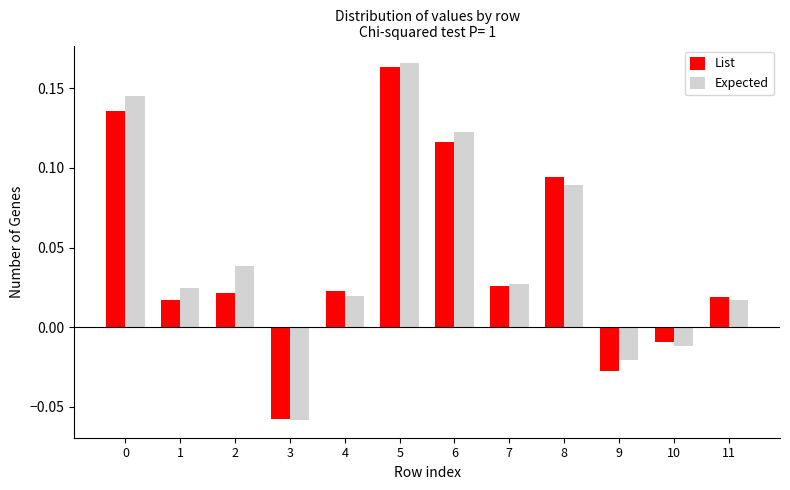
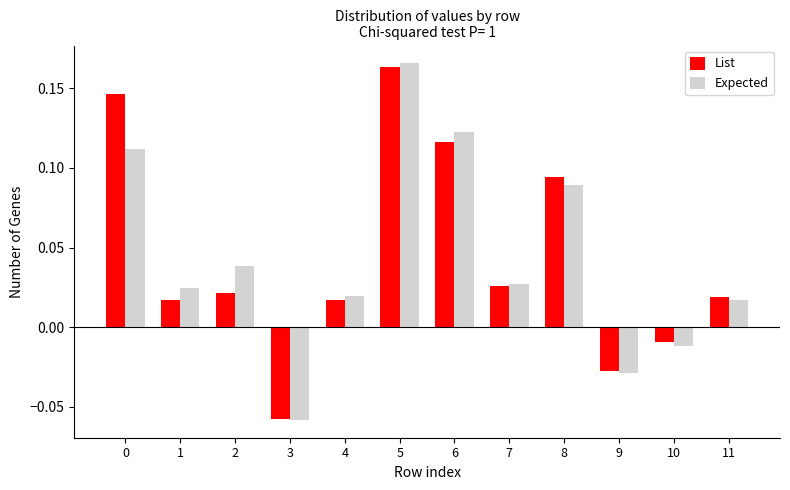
  {
    "List": {
-     "0": 0.136,
+     "0": 0.146,
      "1": 0.017,
      "2": 0.021,
      "3": -0.057,
-     "4": 0.023,
+     "4": 0.017,
      "5": 0.163,
      "6": 0.116,
      "7": 0.026,
      "8": 0.095,
      "9": -0.027,
      "10": -0.010,
      "11": 0.019
    },
    "Expected": {
-     "0": 0.145,
+     "0": 0.112,
      "1": 0.024,
      "2": 0.038,
      "3": -0.058,
      "4": 0.019,
      "5": 0.166,
      "6": 0.123,
      "7": 0.027,
      "8": 0.089,
-     "9": -0.021,
+     "9": -0.029,
      "10": -0.012,
      "11": 0.017
    }
  }
